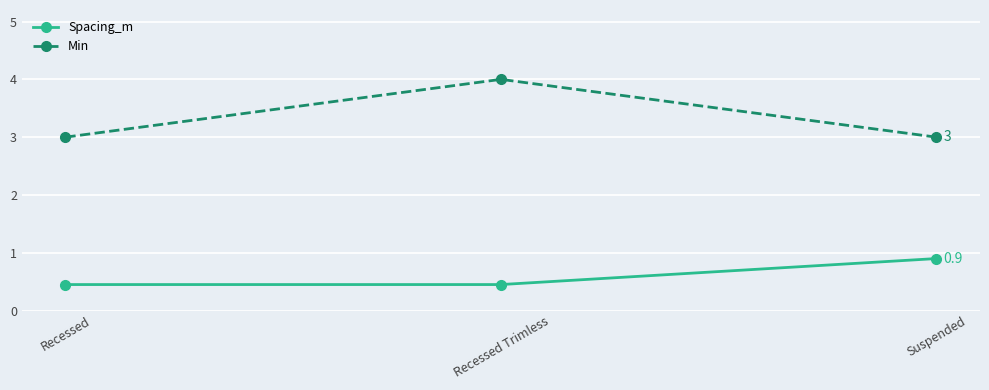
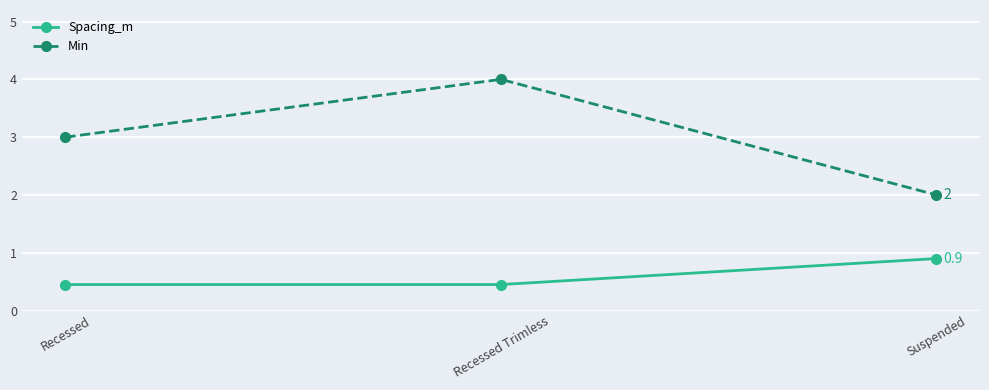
  {
    "Spacing_m": {
      "Suspended": 0.9
    },
    "Min": {
-     "Suspended": 3
+     "Suspended": 2
    }
  }
